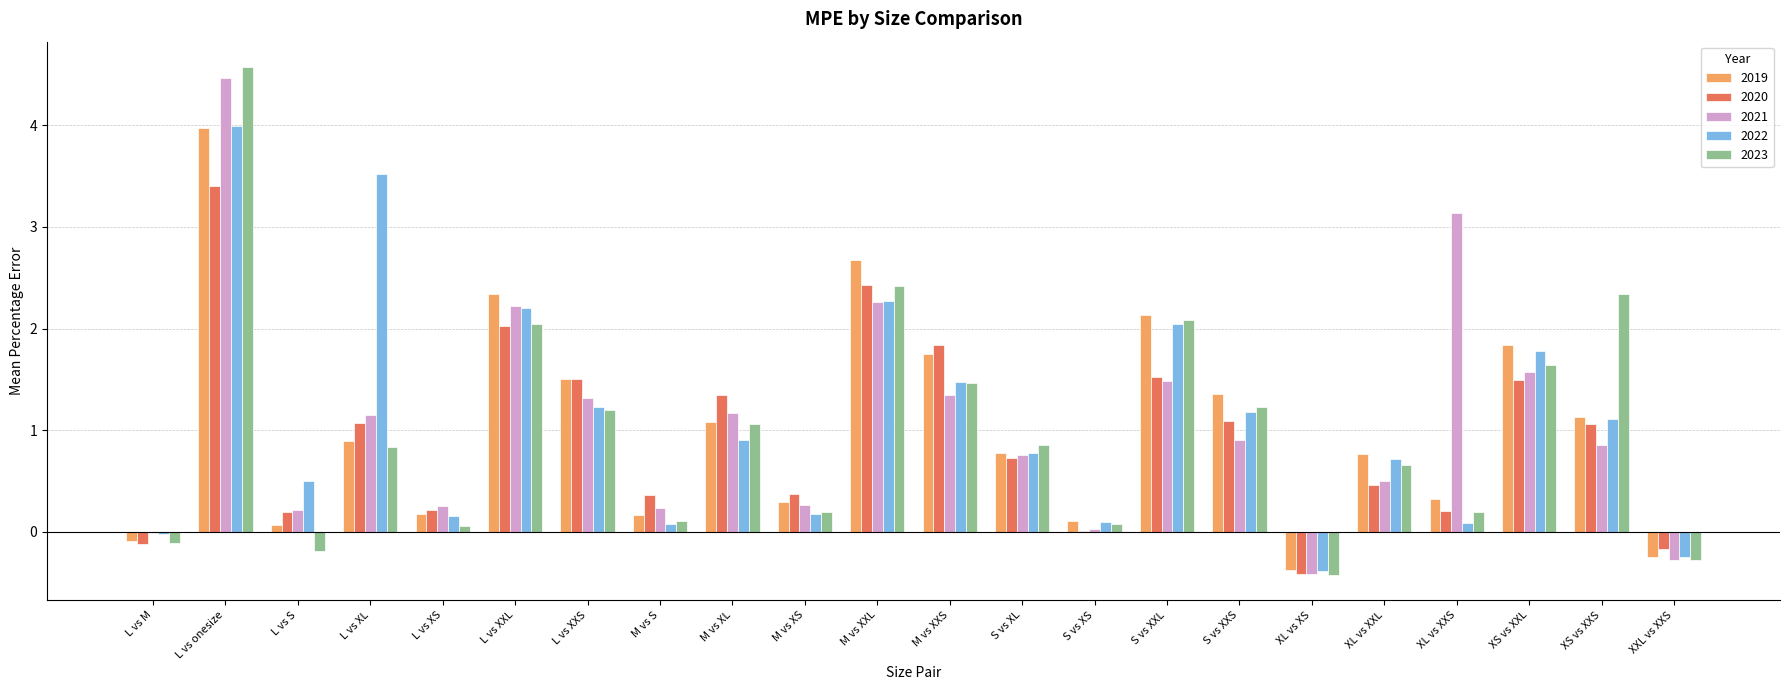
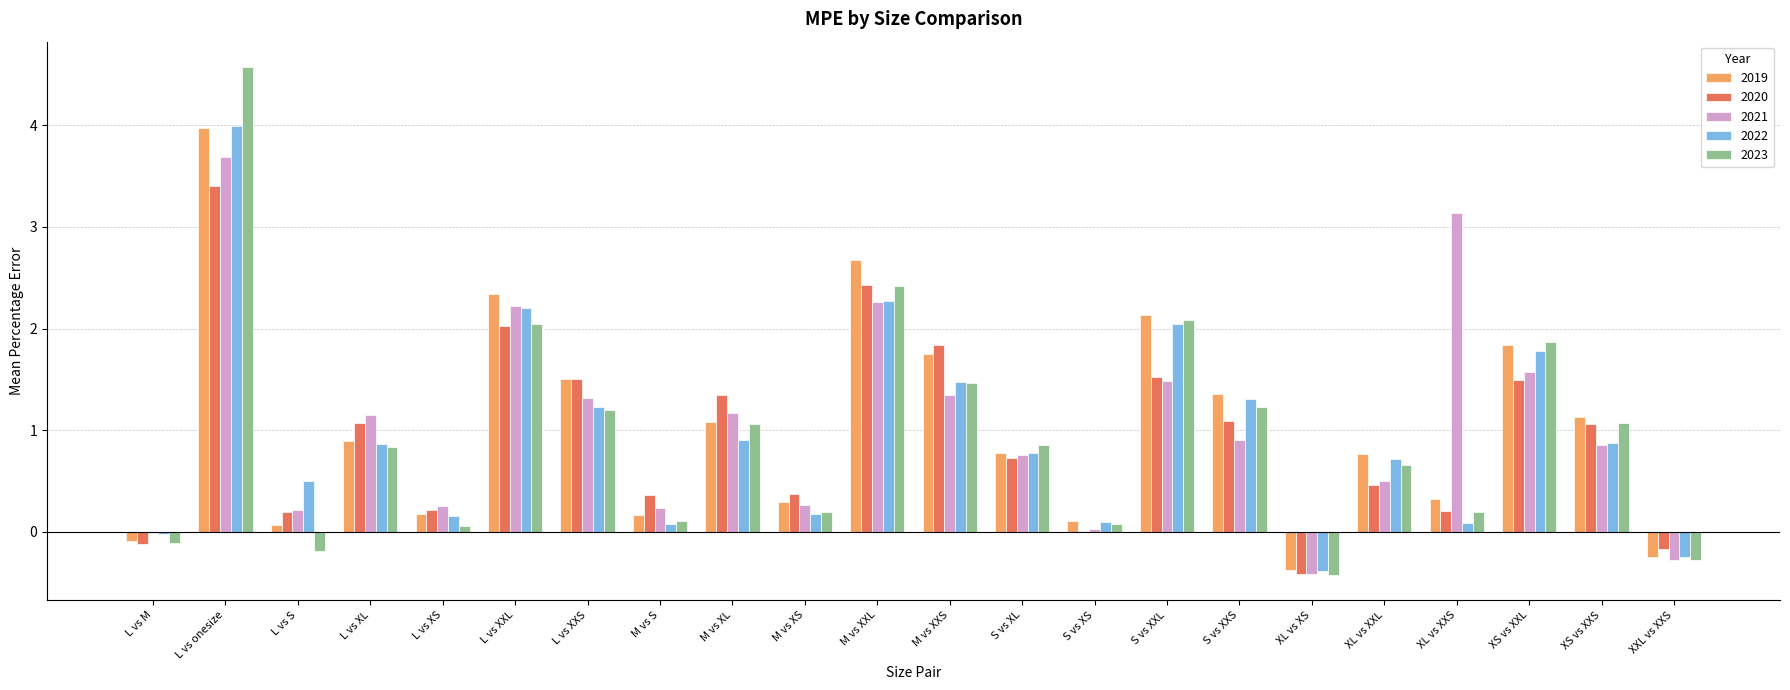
  {
    "2021": {
-     "L vs onesize": 4.46,
+     "L vs onesize": 3.69,
      "L vs S": 0.22,
      "L vs XL": 1.15,
      "L vs XS": 0.25,
      "L vs XXL": 2.22,
      "L vs XXS": 1.32,
      "M vs S": 0.23,
      "M vs XL": 1.17,
      "M vs XS": 0.26,
      "M vs XXL": 2.26,
      "M vs XXS": 1.35,
      "S vs XL": 0.76,
      "S vs XS": 0.02,
      "S vs XXL": 1.49,
      "S vs XXS": 0.90,
      "XL vs XS": -0.42,
      "XL vs XXL": 0.50,
      "XL vs XXS": 3.14,
      "XS vs XXL": 1.58,
      "XS vs XXS": 0.85,
      "XXL vs XXS": -0.28
    },
    "2022": {
      "L vs onesize": 3.99,
      "L vs S": 0.50,
-     "L vs XL": 3.52,
+     "L vs XL": 0.87,
      "L vs XS": 0.15,
      "L vs XXL": 2.21,
      "L vs XXS": 1.23,
      "M vs S": 0.07,
      "M vs XL": 0.91,
      "M vs XS": 0.18,
      "M vs XXL": 2.27,
      "M vs XXS": 1.48,
      "S vs XL": 0.77,
      "S vs XS": 0.09,
      "S vs XXL": 2.04,
-     "S vs XXS": 1.18,
+     "S vs XXS": 1.30,
      "XL vs XS": -0.38,
      "XL vs XXL": 0.72,
      "XL vs XXS": 0.09,
      "XS vs XXL": 1.78,
-     "XS vs XXS": 1.11,
+     "XS vs XXS": 0.88,
      "XXL vs XXS": -0.24
    },
    "2023": {
      "L vs M": -0.11,
      "L vs onesize": 4.57,
      "L vs S": -0.19,
      "L vs XL": 0.83,
      "L vs XS": 0.06,
      "L vs XXL": 2.04,
      "L vs XXS": 1.19,
      "M vs S": 0.11,
      "M vs XL": 1.06,
      "M vs XS": 0.19,
      "M vs XXL": 2.42,
      "M vs XXS": 1.47,
      "S vs XL": 0.86,
      "S vs XS": 0.07,
      "S vs XXL": 2.08,
      "S vs XXS": 1.23,
      "XL vs XS": -0.42,
      "XL vs XXL": 0.66,
      "XL vs XXS": 0.20,
-     "XS vs XXL": 1.64,
-     "XS vs XXS": 2.34,
+     "XS vs XXL": 1.87,
+     "XS vs XXS": 1.07,
      "XXL vs XXS": -0.28
    }
  }
